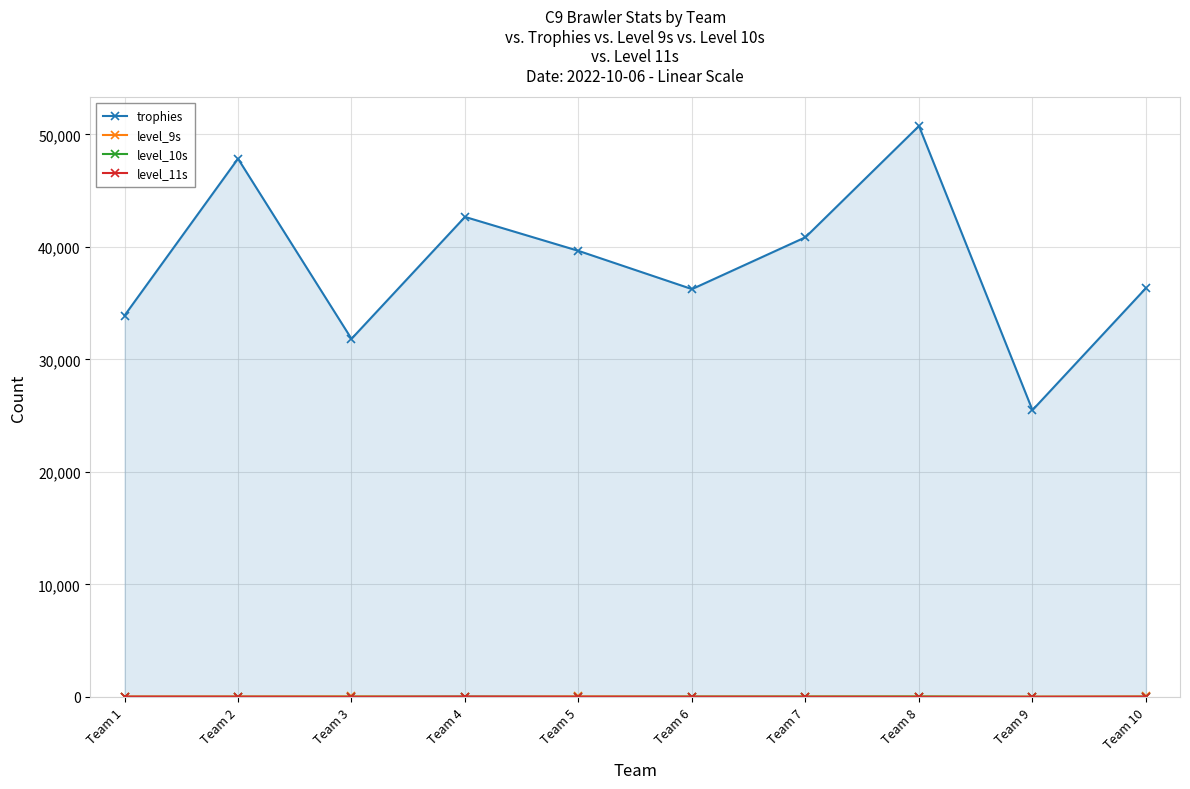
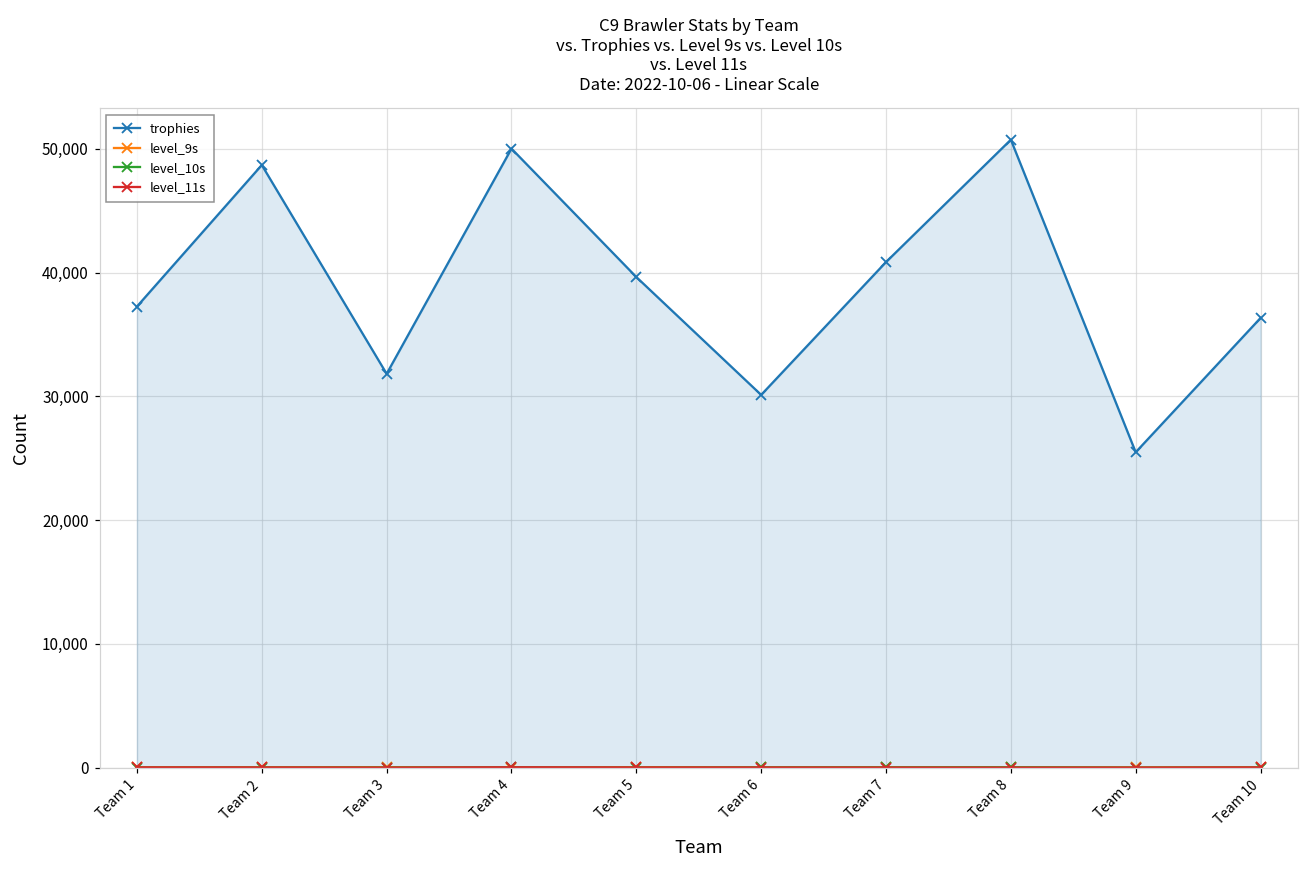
  {
    "trophies": {
-     "Team 1": "33,900",
-     "Team 2": "47,800",
+     "Team 1": "37,300",
+     "Team 2": "48,700",
      "Team 3": "31,800",
-     "Team 4": "42,700",
+     "Team 4": "50,000",
      "Team 5": "39,600",
-     "Team 6": "36,200",
+     "Team 6": "30,100",
      "Team 7": "40,900",
      "Team 8": "50,700",
      "Team 9": "25,500",
      "Team 10": "36,300"
    }
  }
